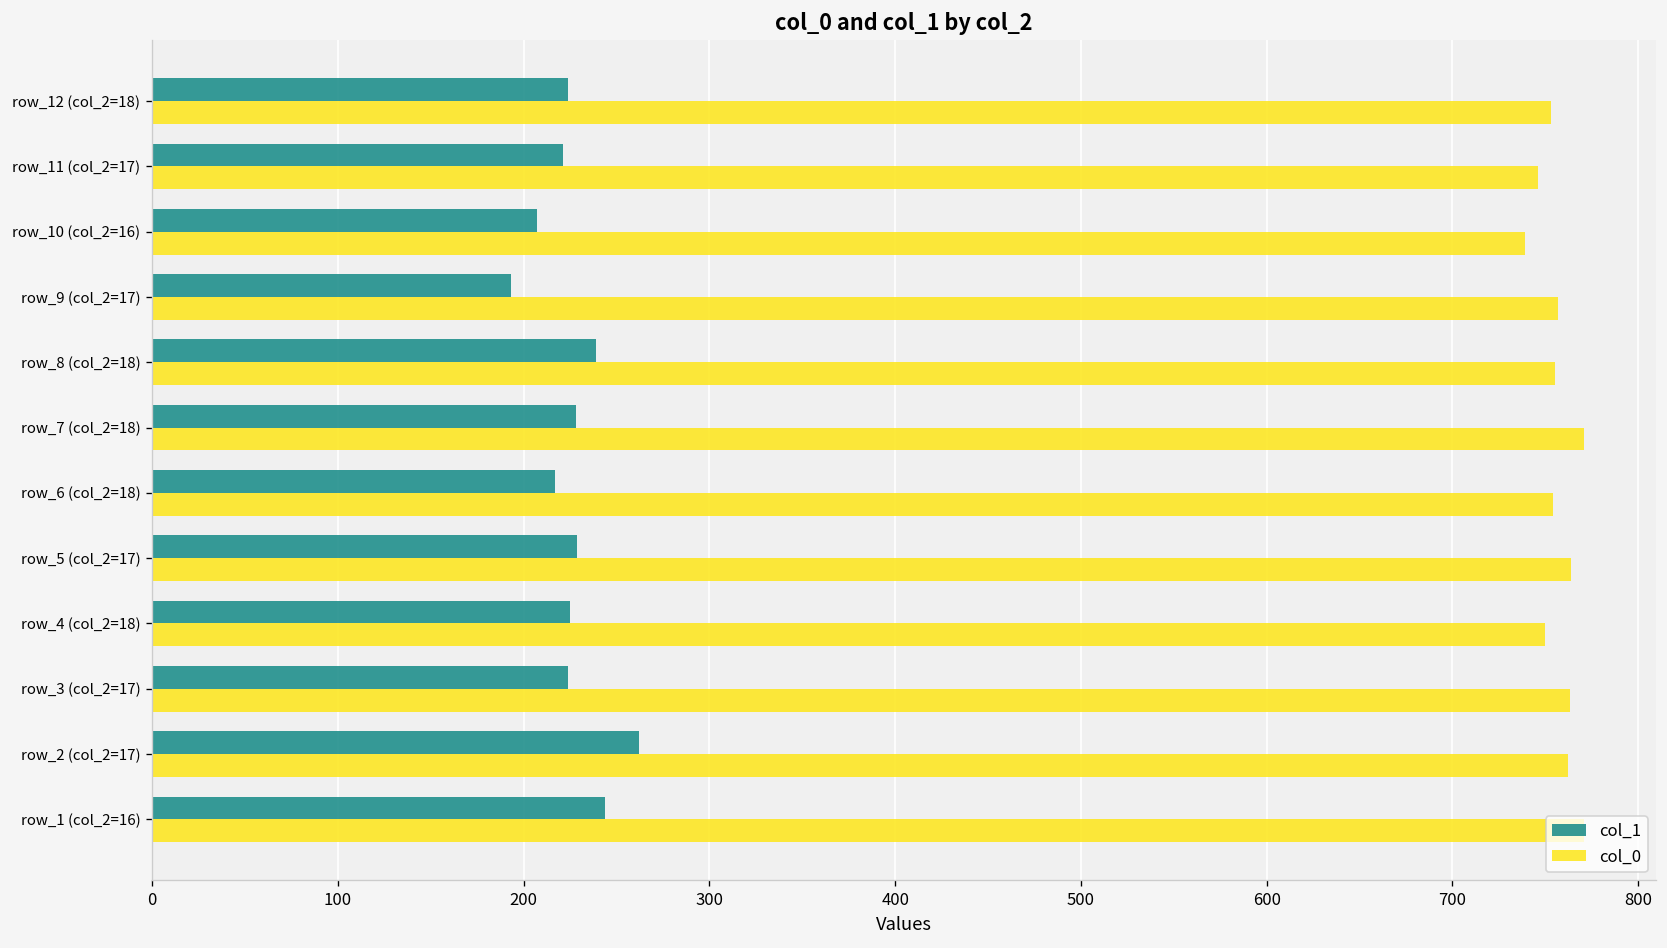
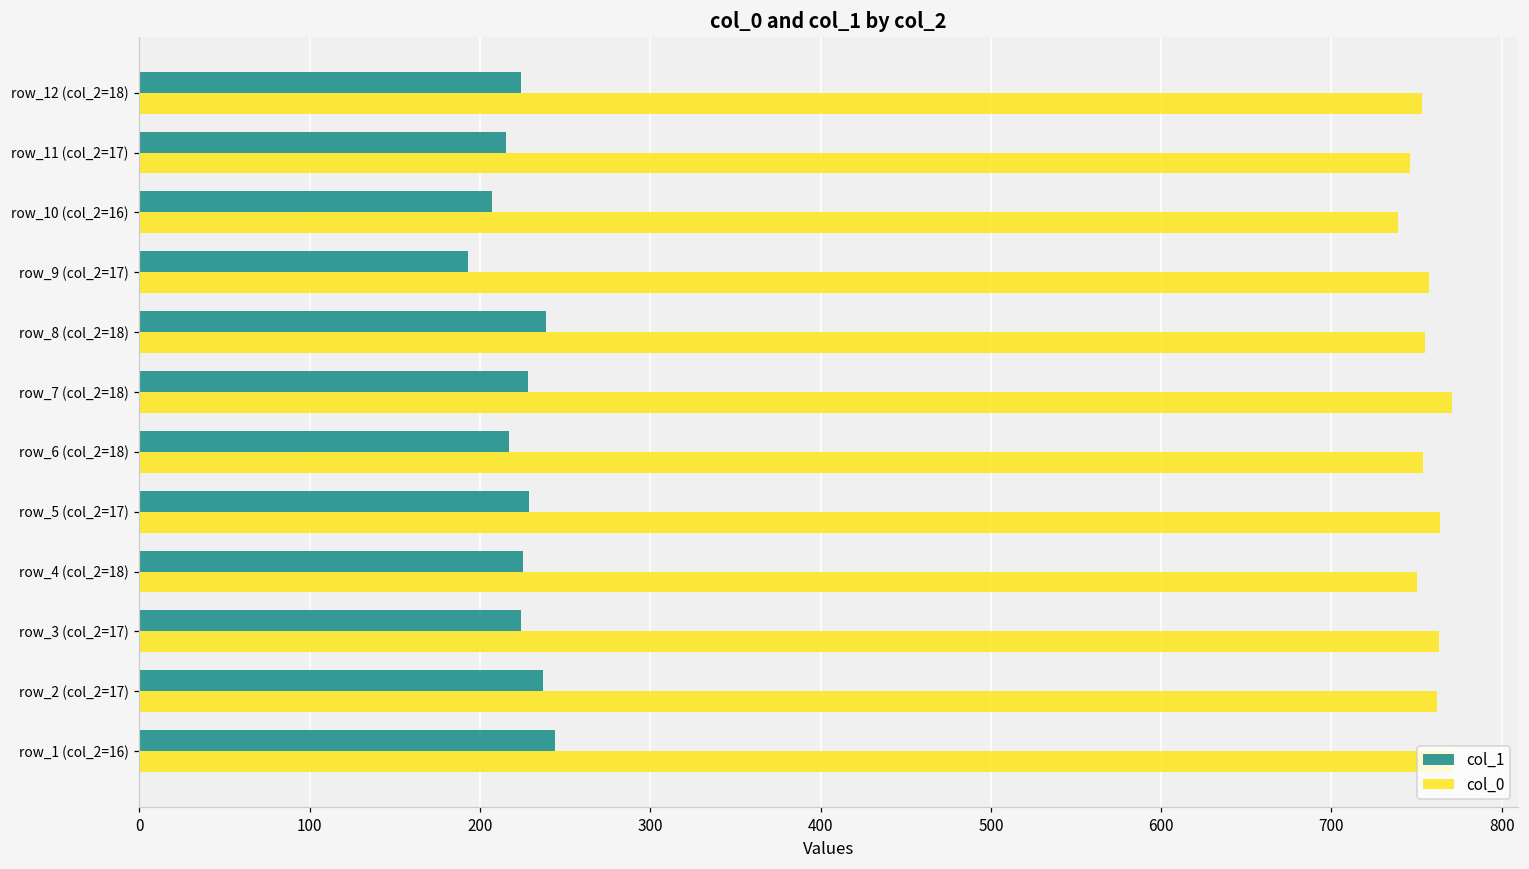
  {
    "col_1": {
      "row_12 (col_2=18)": 224,
-     "row_11 (col_2=17)": 221,
+     "row_11 (col_2=17)": 215,
      "row_10 (col_2=16)": 207,
      "row_9 (col_2=17)": 193,
      "row_8 (col_2=18)": 239,
      "row_7 (col_2=18)": 228,
      "row_6 (col_2=18)": 217,
      "row_5 (col_2=17)": 229,
      "row_4 (col_2=18)": 225,
      "row_3 (col_2=17)": 224,
-     "row_2 (col_2=17)": 262,
+     "row_2 (col_2=17)": 237,
      "row_1 (col_2=16)": 244
    },
    "col_0": {
      "row_12 (col_2=18)": 753,
      "row_11 (col_2=17)": 746,
      "row_10 (col_2=16)": 739,
      "row_9 (col_2=17)": 757,
      "row_8 (col_2=18)": 755,
      "row_7 (col_2=18)": 771,
      "row_6 (col_2=18)": 754,
      "row_5 (col_2=17)": 764,
      "row_4 (col_2=18)": 750,
      "row_3 (col_2=17)": 763,
      "row_2 (col_2=17)": 762
    }
  }
